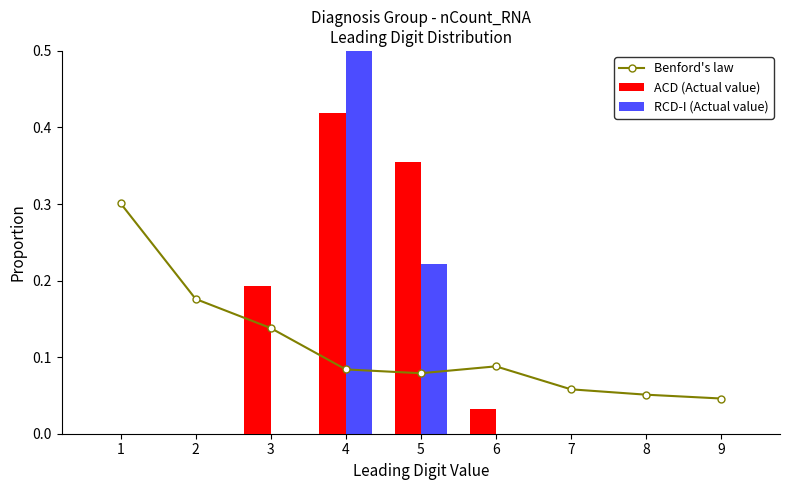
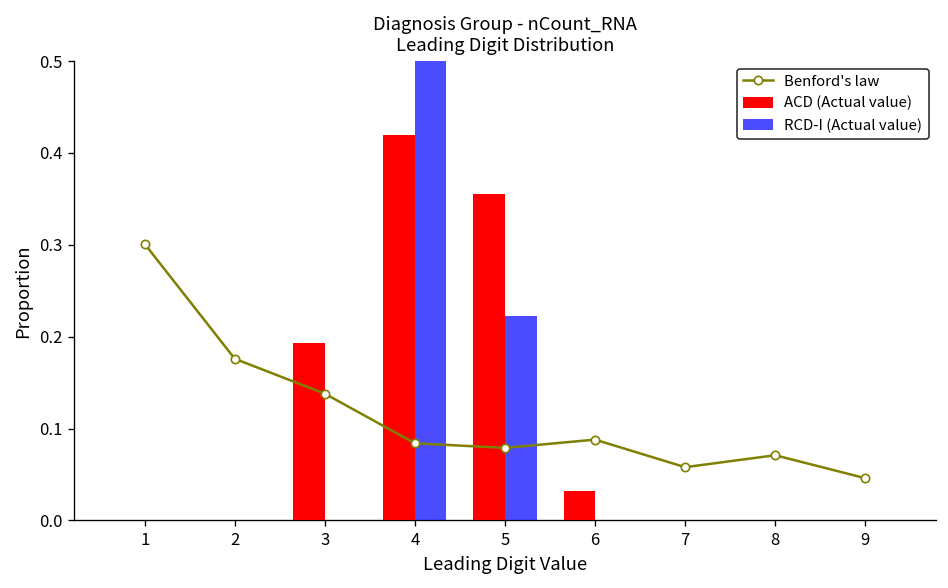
  {
    "ACD (Actual value)": {
      "1": 0.00,
      "2": 0.00,
      "3": 0.19,
      "4": 0.42,
      "5": 0.35,
      "6": 0.03,
      "7": 0.00,
      "8": 0.00,
      "9": 0.00
    },
    "Benford's law": {
      "1": 0.30,
      "2": 0.18,
      "3": 0.14,
      "4": 0.08,
      "5": 0.08,
      "6": 0.09,
      "7": 0.06,
-     "8": 0.05,
+     "8": 0.07,
      "9": 0.05
    },
    "RCD-I (Actual value)": {
      "1": 0.00,
      "2": 0.00,
      "3": 0.00,
      "5": 0.22,
      "6": 0.00,
      "7": 0.00,
      "8": 0.00,
      "9": 0.00
    }
  }
